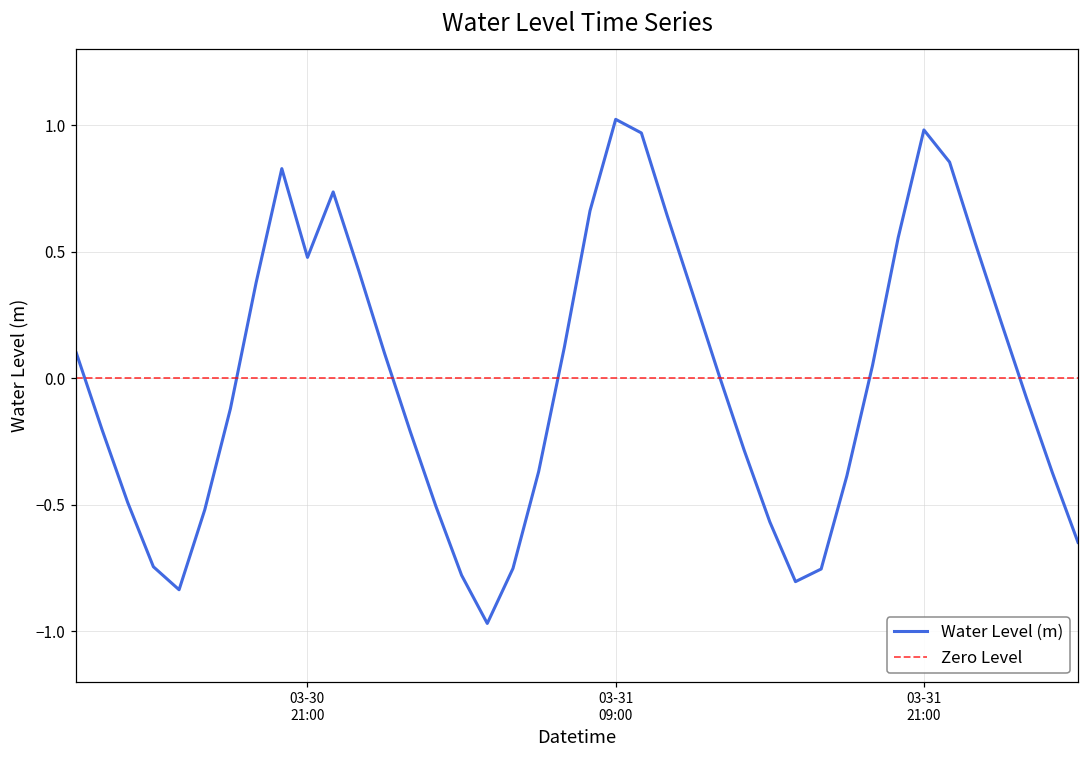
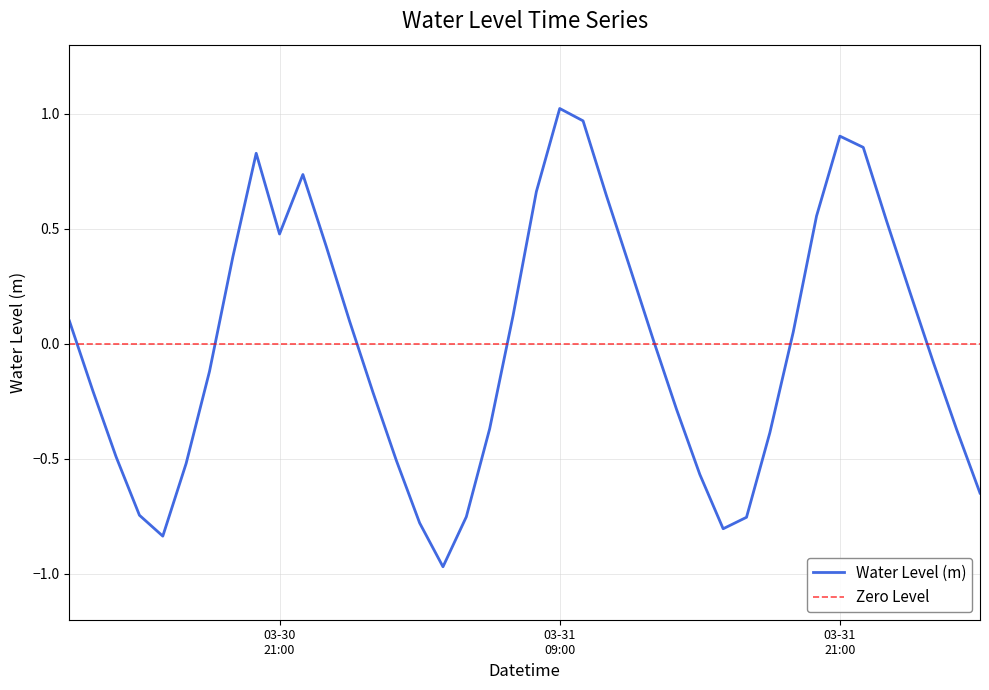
  {
    "03-30 21:00": 0.48,
    "03-31 09:00": 1.02,
-   "03-31 21:00": 0.98
+   "03-31 21:00": 0.90
  }
